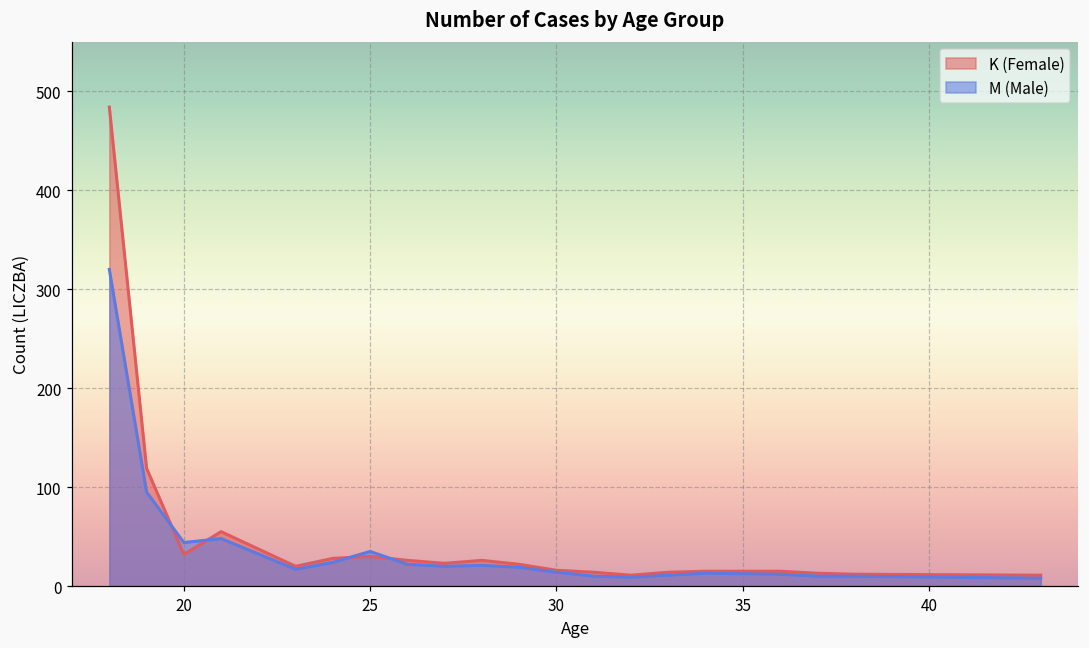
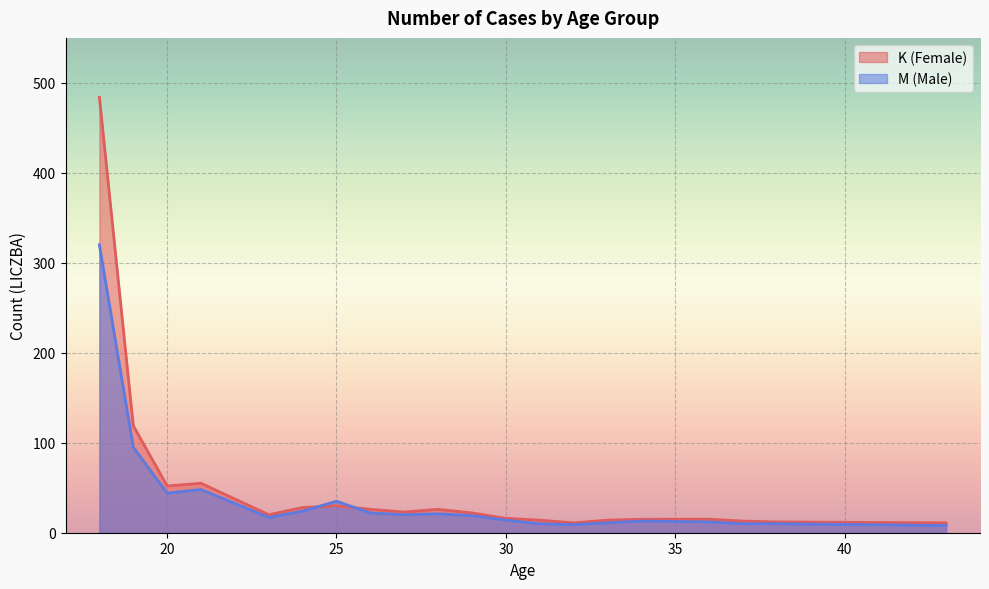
  {
    "K (Female)": {
-     "20": 30,
+     "20": 50,
      "25": 30
    },
    "M (Male)": {
      "20": 40,
      "25": 40
    }
  }
